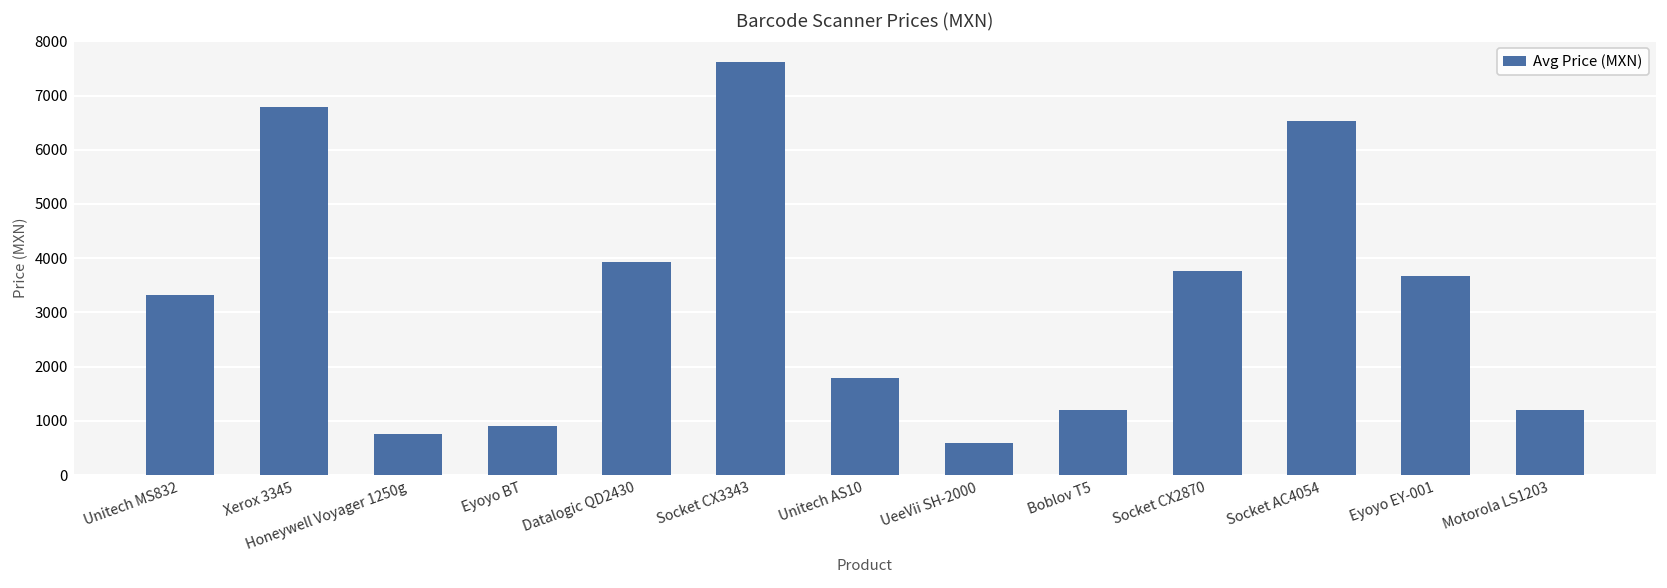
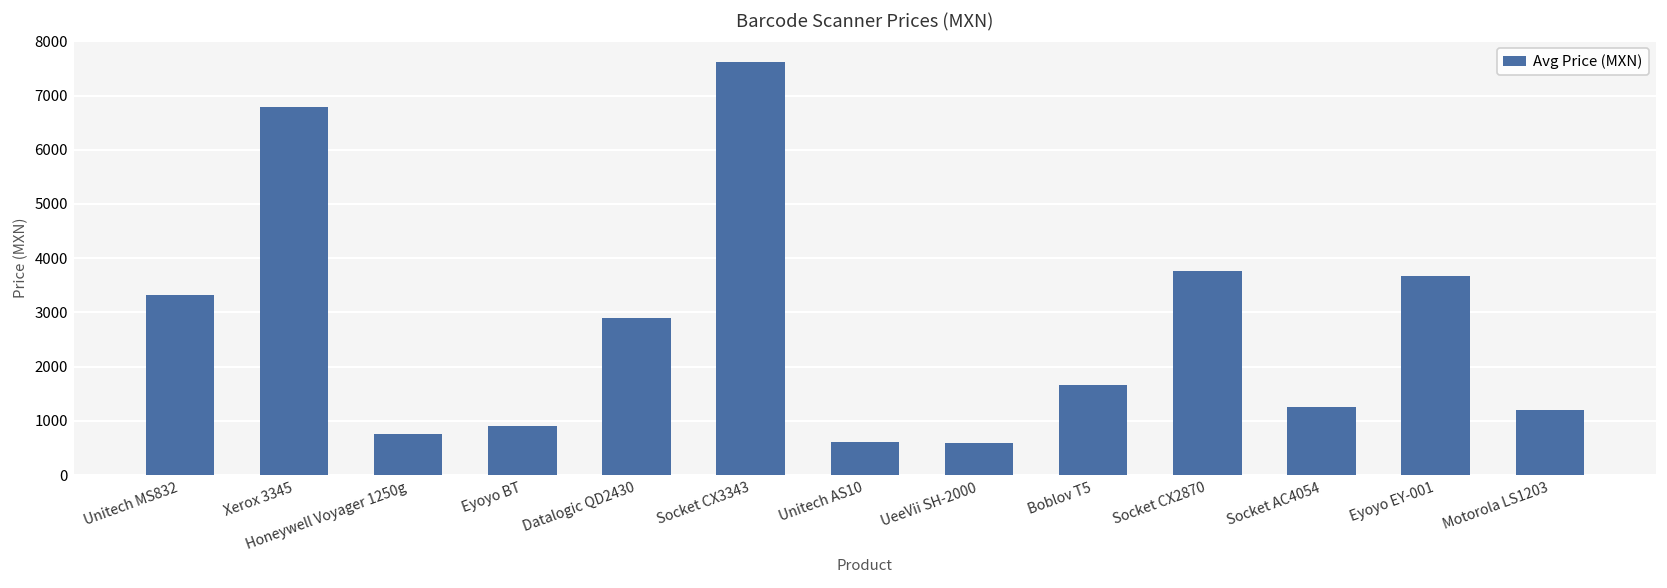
  {
    "Unitech MS832": 3300,
    "Xerox 3345": 6800,
    "Honeywell Voyager 1250g": 800,
    "Eyoyo BT": 900,
-   "Datalogic QD2430": 3900,
+   "Datalogic QD2430": 2900,
    "Socket CX3343": 7600,
-   "Unitech AS10": 1800,
+   "Unitech AS10": 600,
    "UeeVii SH-2000": 600,
-   "Boblov T5": 1200,
+   "Boblov T5": 1700,
    "Socket CX2870": 3800,
-   "Socket AC4054": 6500,
+   "Socket AC4054": 1300,
    "Eyoyo EY-001": 3700,
    "Motorola LS1203": 1200
  }
